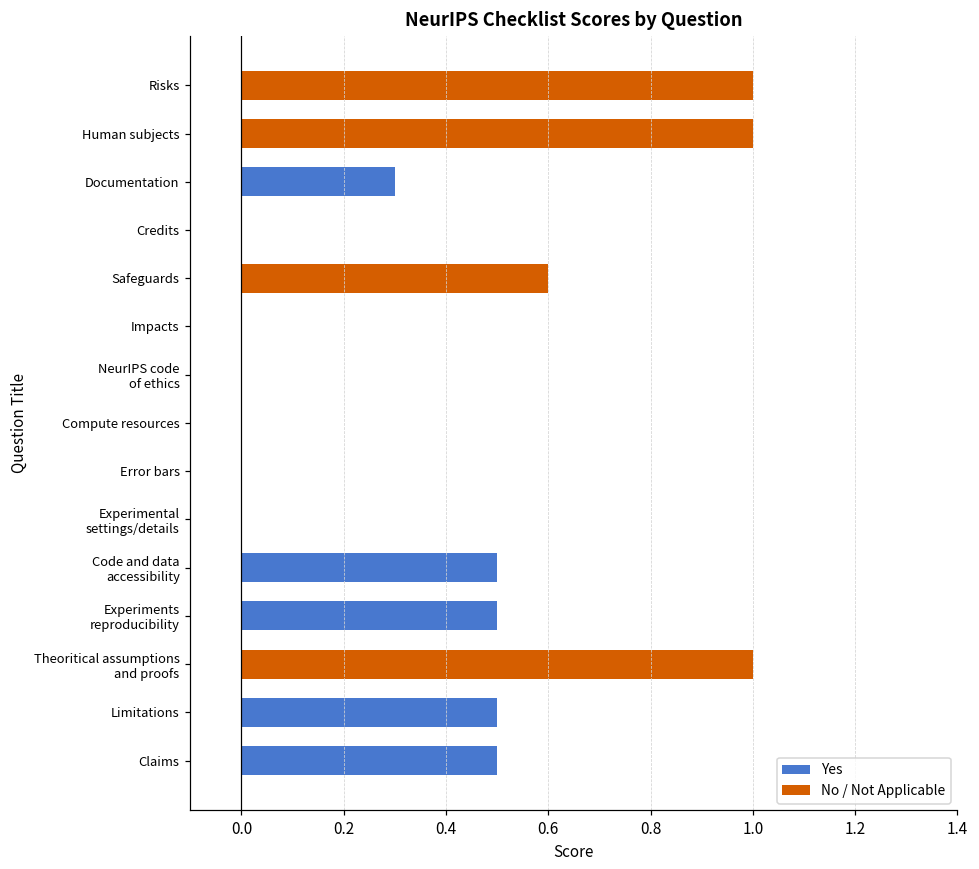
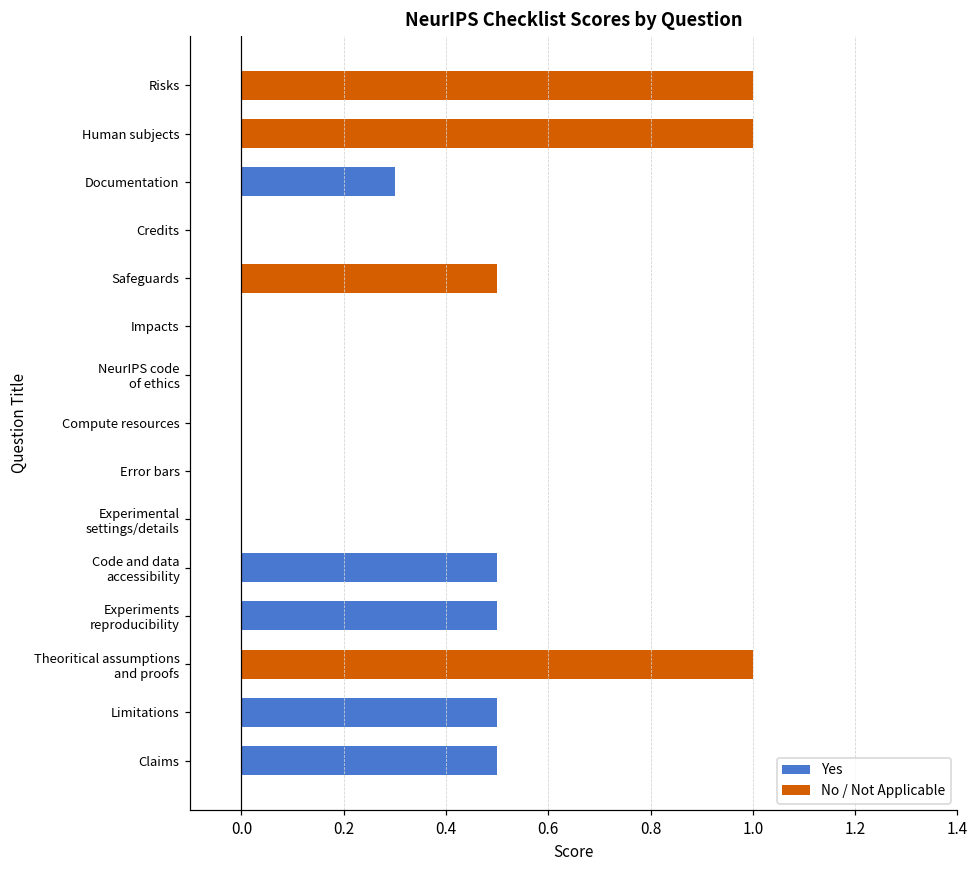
  {
    "Risks": 1.0,
    "Human subjects": 1.0,
    "Documentation": 0.3,
    "Credits": 0.0,
-   "Safeguards": 0.6,
+   "Safeguards": 0.5,
    "Impacts": 0.0,
    "NeurIPS code of ethics": 0.0,
    "Compute resources": 0.0,
    "Error bars": 0.0,
    "Experimental settings/details": 0.0,
    "Code and data accessibility": 0.5,
    "Experiments reproducibility": 0.5,
    "Theoritical assumptions and proofs": 1.0,
    "Limitations": 0.5,
    "Claims": 0.5
  }
